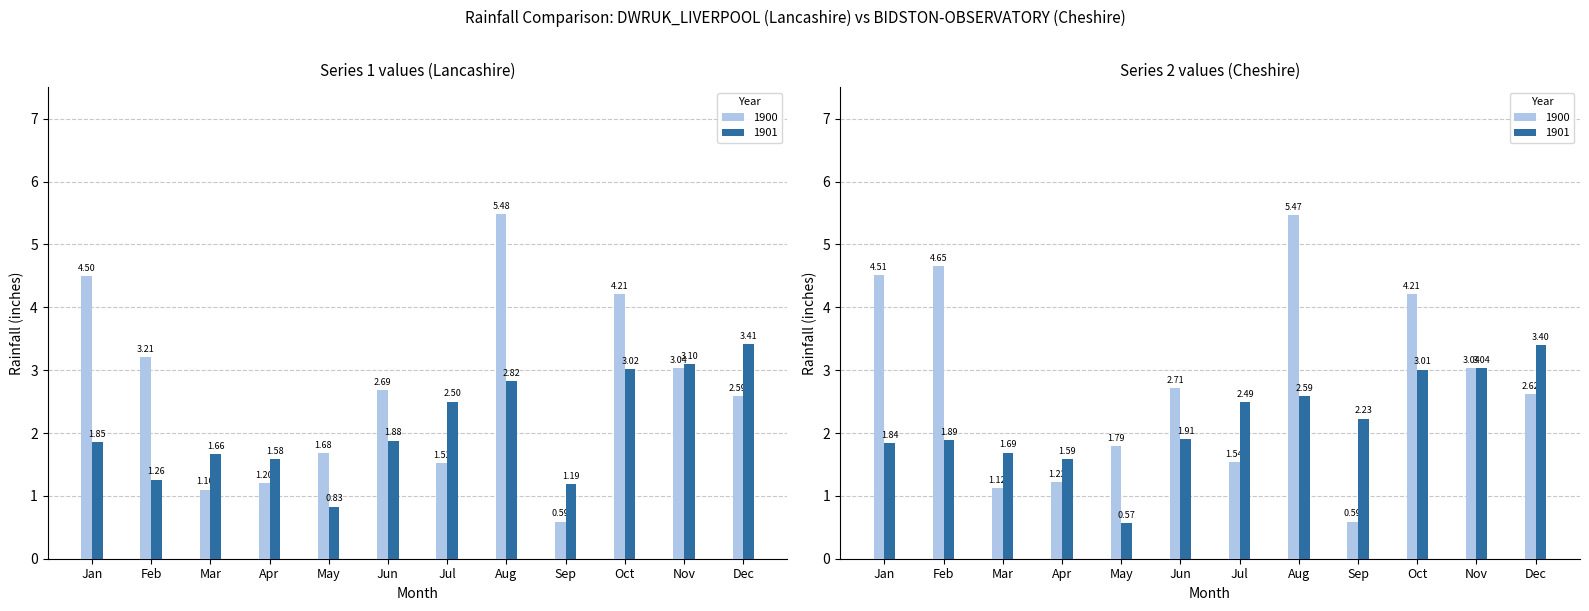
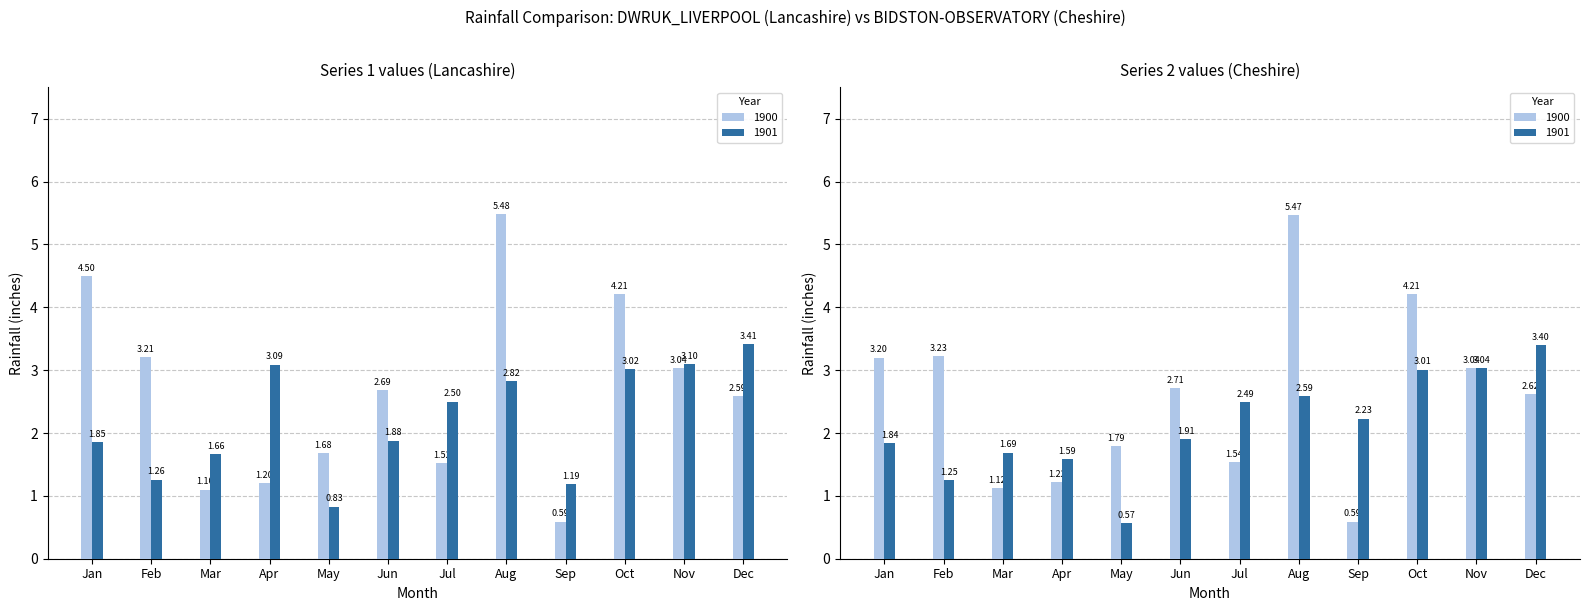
  {
    "Series 1 values (Lancashire)": {
      "1900": {
        "Jan": 4.50,
        "Feb": 3.21,
        "Mar": 1.10,
        "Apr": 1.20,
        "May": 1.68,
        "Jun": 2.69,
        "Jul": 1.52,
        "Aug": 5.48,
        "Sep": 0.59,
        "Oct": 4.21,
        "Dec": 2.59
      },
      "1901": {
        "Jan": 1.85,
        "Feb": 1.26,
        "Mar": 1.66,
-       "Apr": 1.58,
+       "Apr": 3.09,
        "May": 0.83,
        "Jun": 1.88,
        "Jul": 2.50,
        "Aug": 2.82,
        "Sep": 1.19,
        "Oct": 3.02,
        "Dec": 3.41
      }
    },
    "Series 2 values (Cheshire)": {
      "1900": {
-       "Jan": 4.51,
-       "Feb": 4.65,
+       "Jan": 3.20,
+       "Feb": 3.23,
        "Mar": 1.12,
        "Apr": 1.22,
        "May": 1.79,
        "Jun": 2.71,
        "Jul": 1.54,
        "Aug": 5.47,
        "Sep": 0.59,
        "Oct": 4.21,
        "Dec": 2.62
      },
      "1901": {
        "Jan": 1.84,
-       "Feb": 1.89,
+       "Feb": 1.25,
        "Mar": 1.69,
        "Apr": 1.59,
        "May": 0.57,
        "Jun": 1.91,
        "Jul": 2.49,
        "Aug": 2.59,
        "Sep": 2.23,
        "Oct": 3.01,
        "Dec": 3.40
      }
    }
  }
